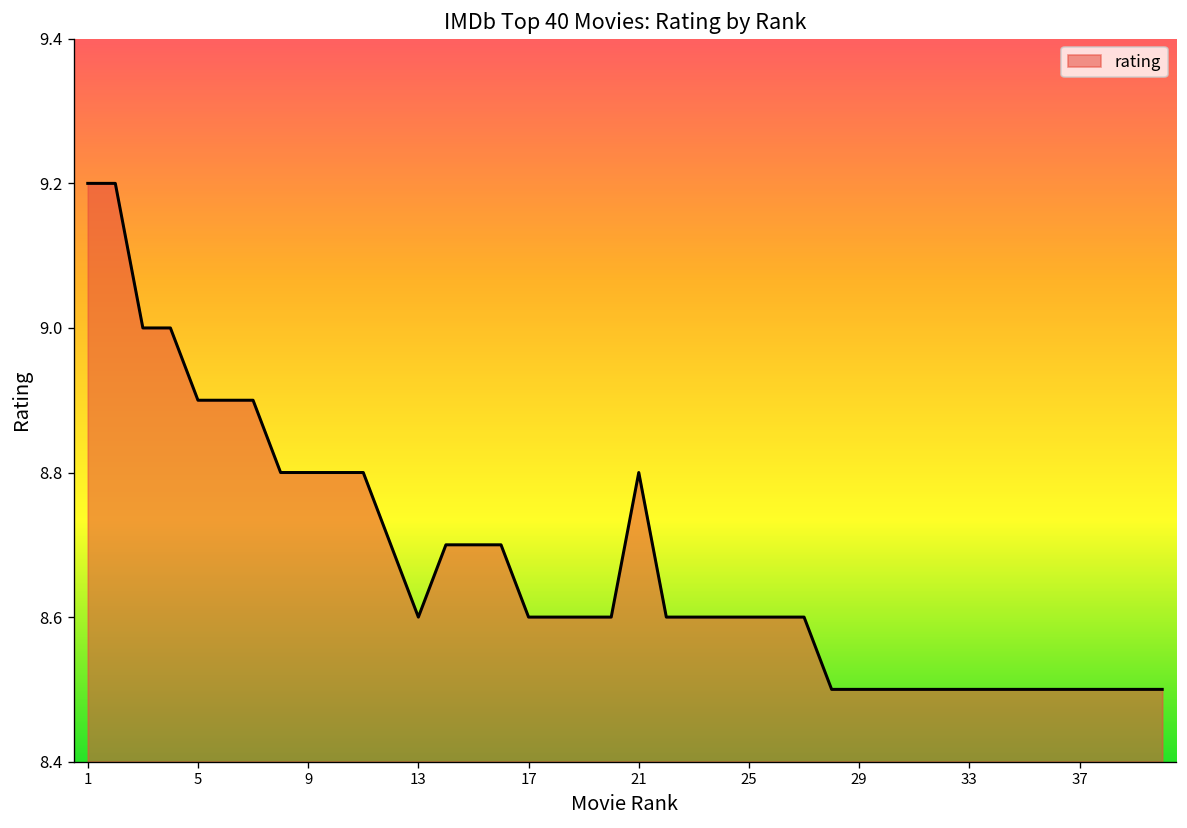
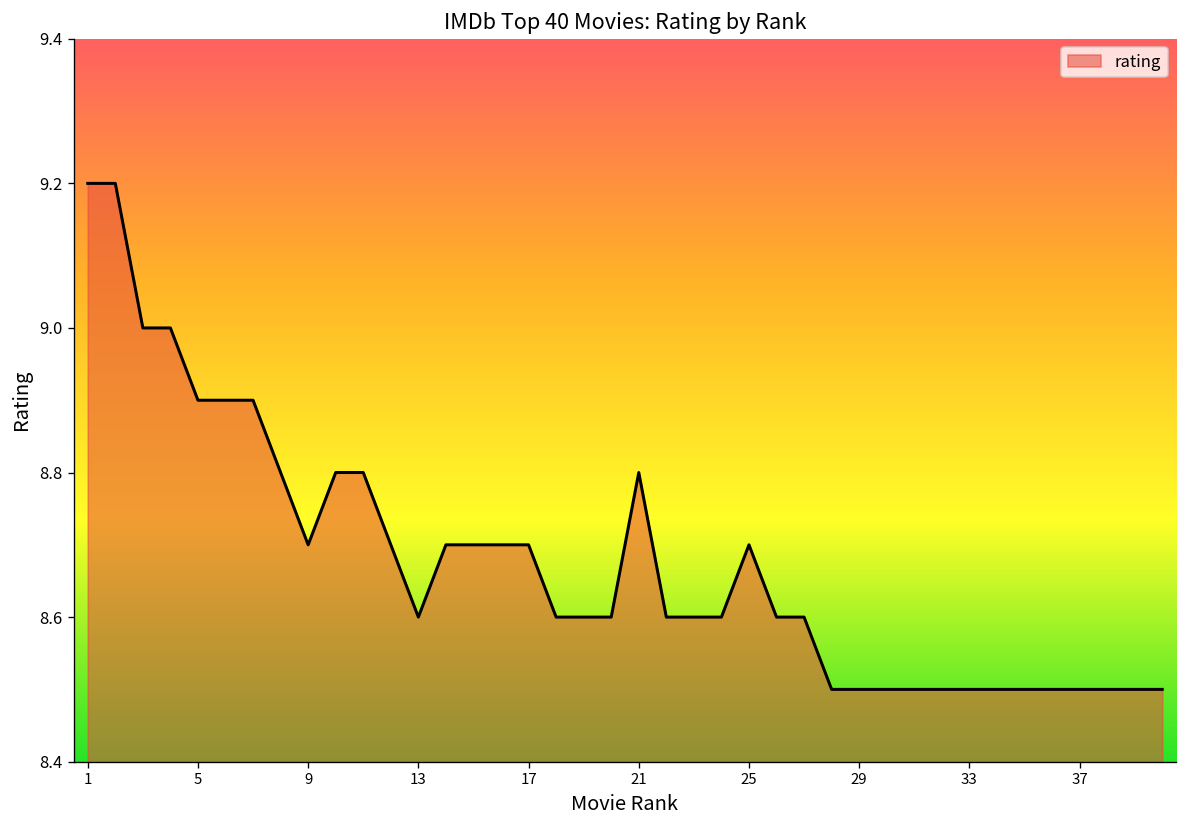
  {
    "1": 9.2,
    "5": 8.9,
-   "9": 8.8,
+   "9": 8.7,
    "13": 8.6,
-   "17": 8.6,
+   "17": 8.7,
    "21": 8.8,
-   "25": 8.6,
+   "25": 8.7,
    "29": 8.5,
    "33": 8.5,
    "37": 8.5
  }
